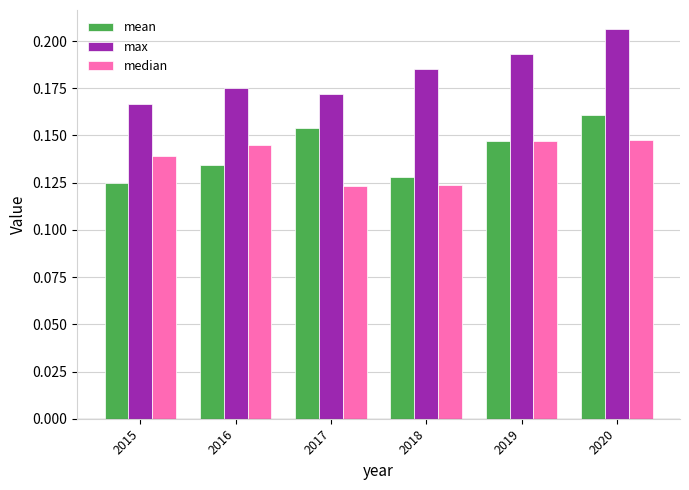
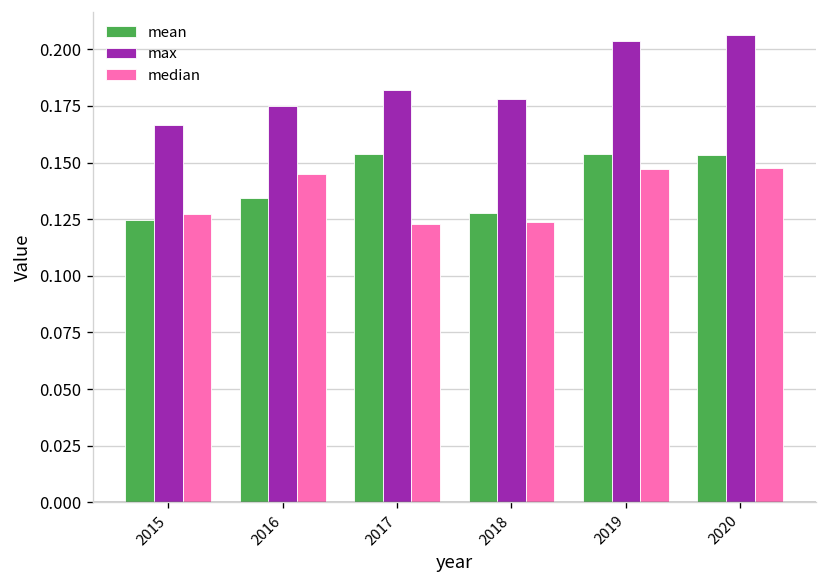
  {
    "mean": {
      "2015": 0.125,
      "2016": 0.134,
      "2017": 0.154,
      "2018": 0.128,
-     "2019": 0.147,
-     "2020": 0.161
+     "2019": 0.154,
+     "2020": 0.154
    },
    "max": {
      "2015": 0.166,
      "2016": 0.175,
-     "2017": 0.172,
-     "2018": 0.185,
-     "2019": 0.193,
+     "2017": 0.182,
+     "2018": 0.178,
+     "2019": 0.204,
      "2020": 0.206
    },
    "median": {
-     "2015": 0.139,
+     "2015": 0.127,
      "2016": 0.145,
      "2017": 0.123,
      "2018": 0.124,
      "2019": 0.147,
      "2020": 0.148
    }
  }
